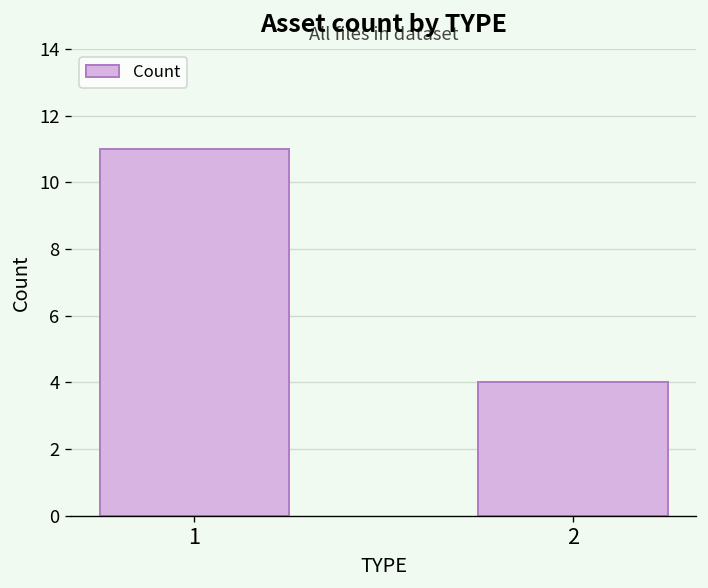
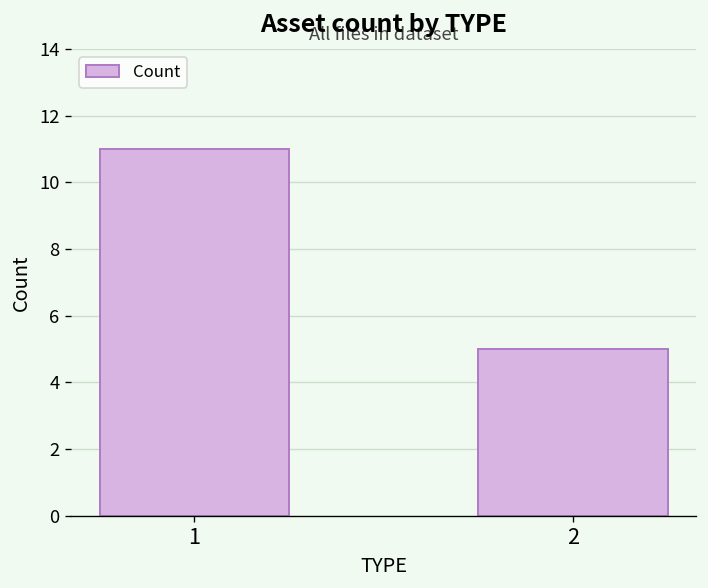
  {
    "1": 11,
-   "2": 4
+   "2": 5
  }
